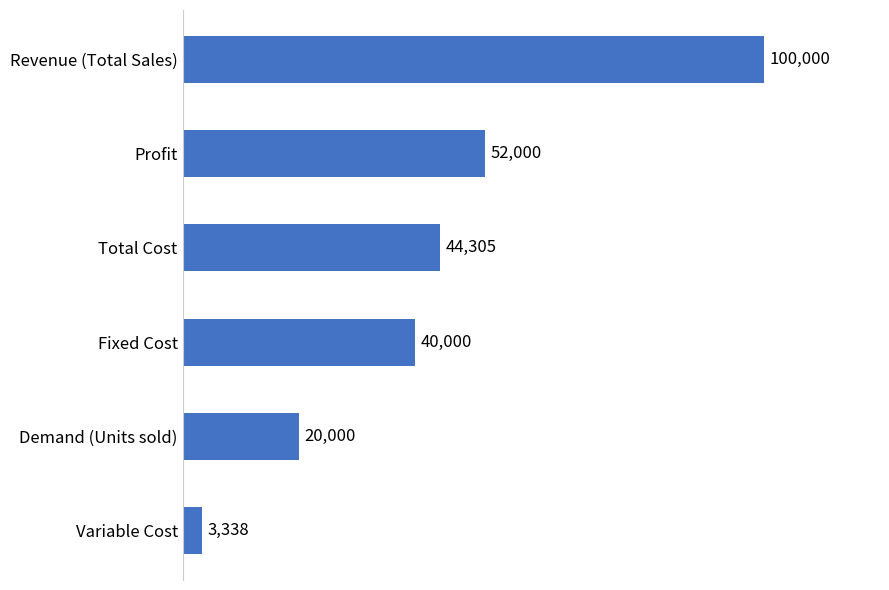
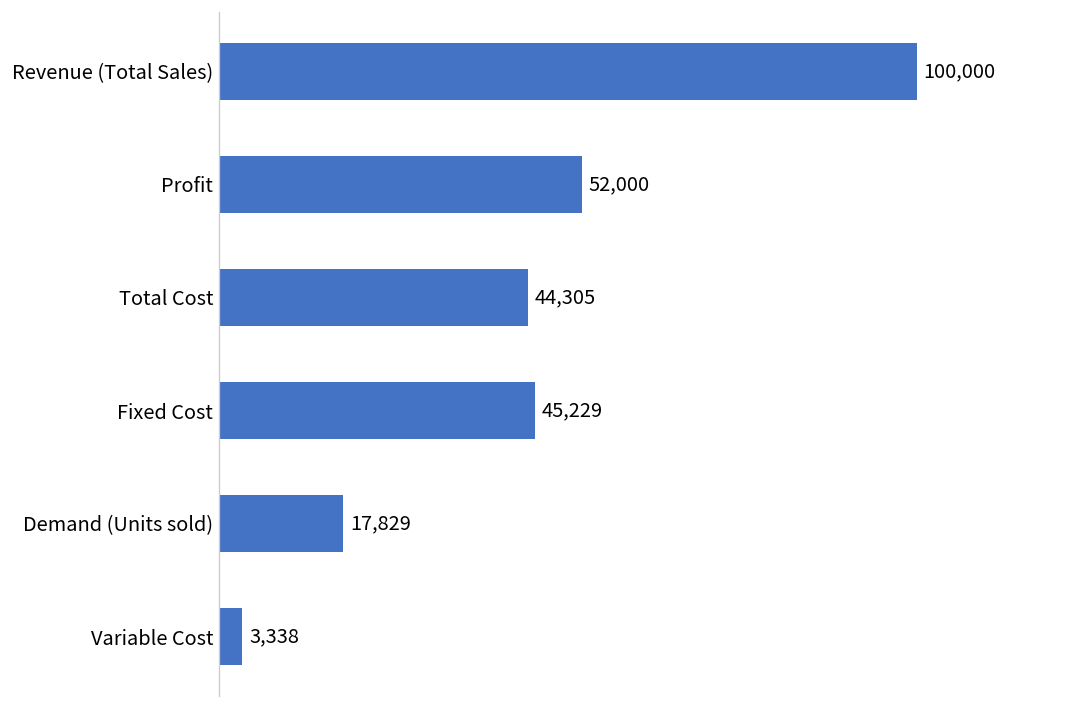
  {
    "Revenue (Total Sales)": "100,000",
    "Profit": "52,000",
    "Total Cost": "44,305",
-   "Fixed Cost": "40,000",
-   "Demand (Units sold)": "20,000",
+   "Fixed Cost": "45,229",
+   "Demand (Units sold)": "17,829",
    "Variable Cost": "3,338"
  }
